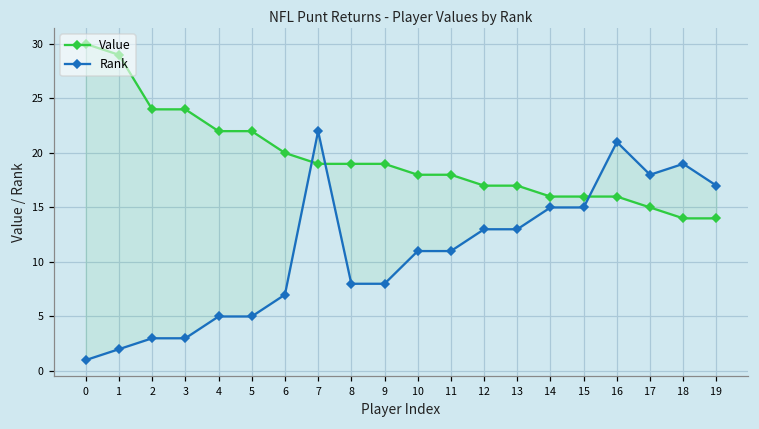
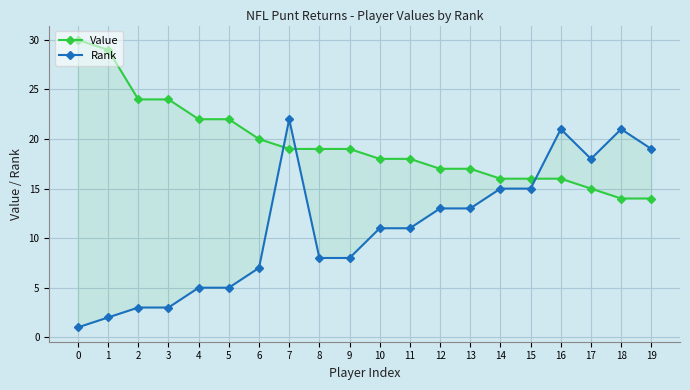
  {
    "Rank": {
      "0": 1,
      "1": 2,
      "2": 3,
      "3": 3,
      "4": 5,
      "5": 5,
      "6": 7,
      "8": 8,
      "9": 8,
      "10": 11,
      "11": 11,
      "12": 13,
      "13": 13,
      "14": 15,
      "15": 15,
-     "18": 19,
-     "19": 17
+     "18": 21,
+     "19": 19
    }
  }
